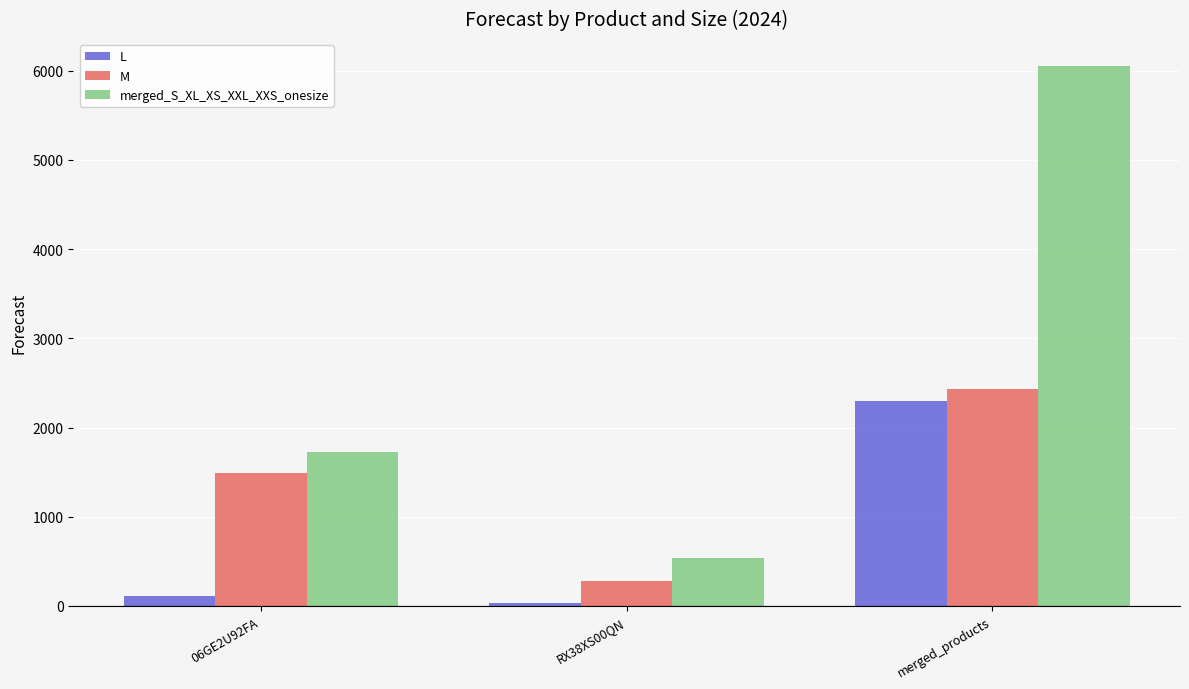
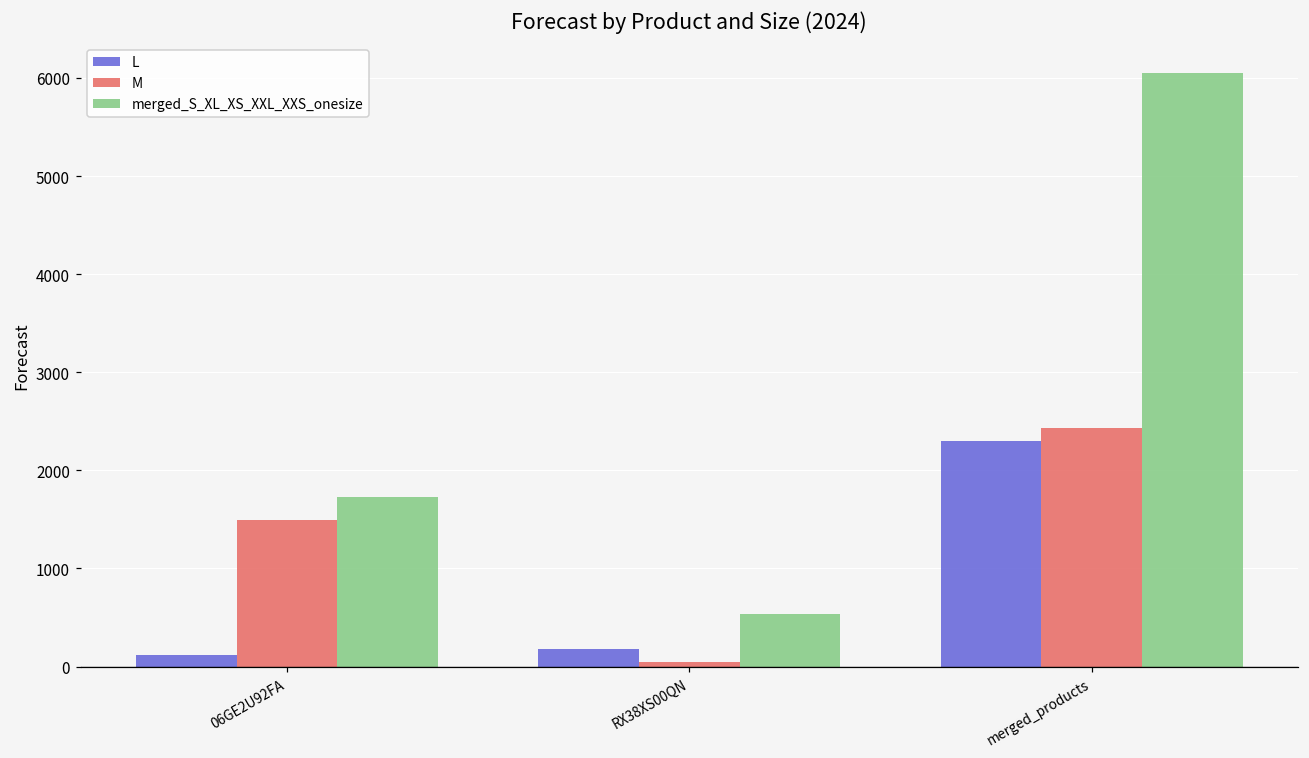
  {
    "L": {
      "06GE2U92FA": 100,
-     "RX38XS00QN": 0,
+     "RX38XS00QN": 200,
      "merged_products": 2300
    },
    "M": {
      "06GE2U92FA": 1500,
-     "RX38XS00QN": 300,
+     "RX38XS00QN": 0,
      "merged_products": 2400
    },
    "merged_S_XL_XS_XXL_XXS_onesize": {
      "06GE2U92FA": 1700,
      "RX38XS00QN": 500,
      "merged_products": 6100
    }
  }
